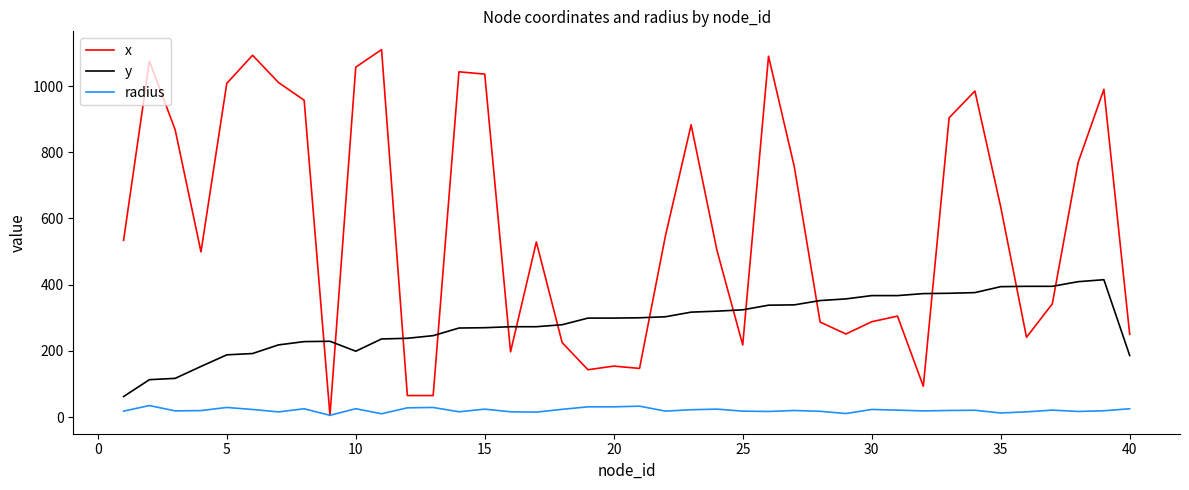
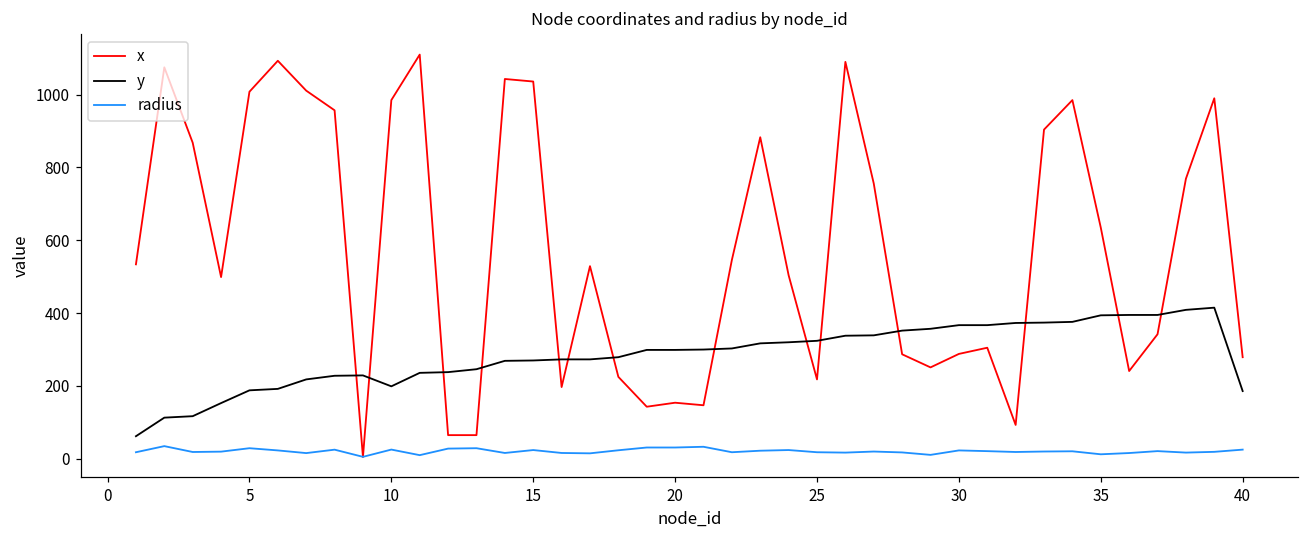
  {
    "x": {
      "5": 1010,
-     "10": 1060,
+     "10": 990,
      "15": 1040,
      "20": 150,
      "25": 220,
      "30": 290,
      "35": 640,
-     "40": 250
+     "40": 280
    },
    "y": {
      "5": 190,
      "10": 200,
      "15": 270,
      "20": 300,
      "25": 320,
      "30": 370,
      "35": 390,
      "40": 190
    },
    "radius": {
      "5": 30,
      "10": 30,
      "15": 20,
      "20": 30,
      "25": 20,
      "30": 20,
      "35": 10,
      "40": 30
    }
  }
